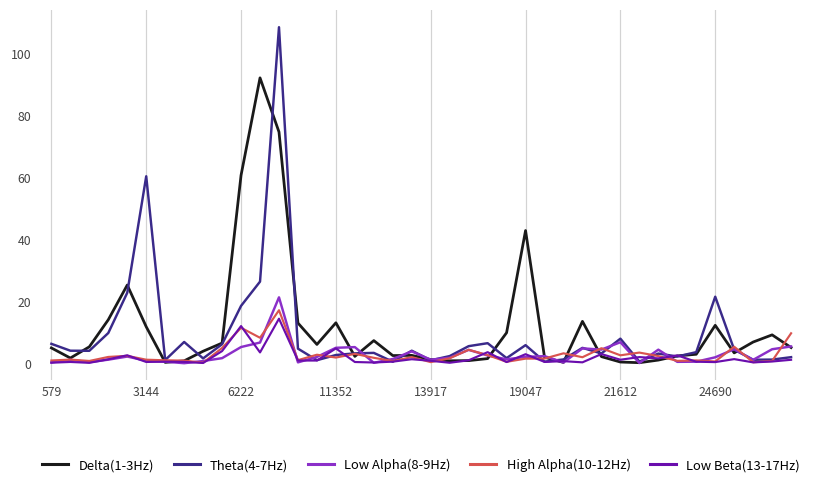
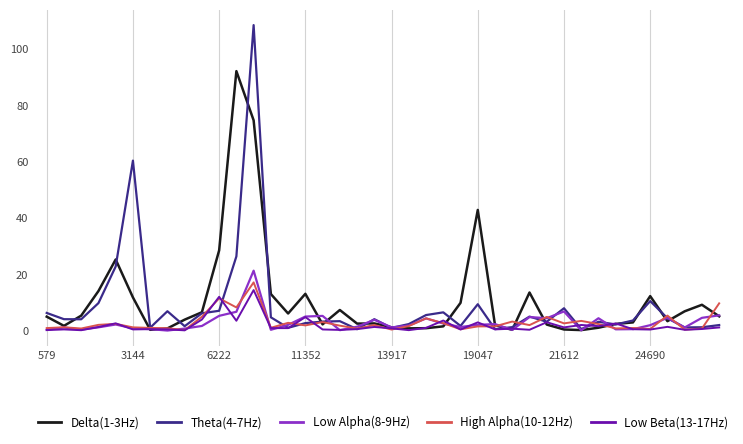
  {
    "Delta(1-3Hz)": {
      "579": 5,
      "3144": 12,
-     "6222": 61,
+     "6222": 29,
      "11352": 13,
      "19047": 43,
      "24690": 12
    },
    "Theta(4-7Hz)": {
      "579": 6,
      "3144": 60,
-     "6222": 19,
-     "19047": 6,
+     "6222": 7,
+     "19047": 9,
      "21612": 8,
-     "24690": 22
+     "24690": 11
    },
    "High Alpha(10-12Hz)": {
      "21612": 3
    }
  }
